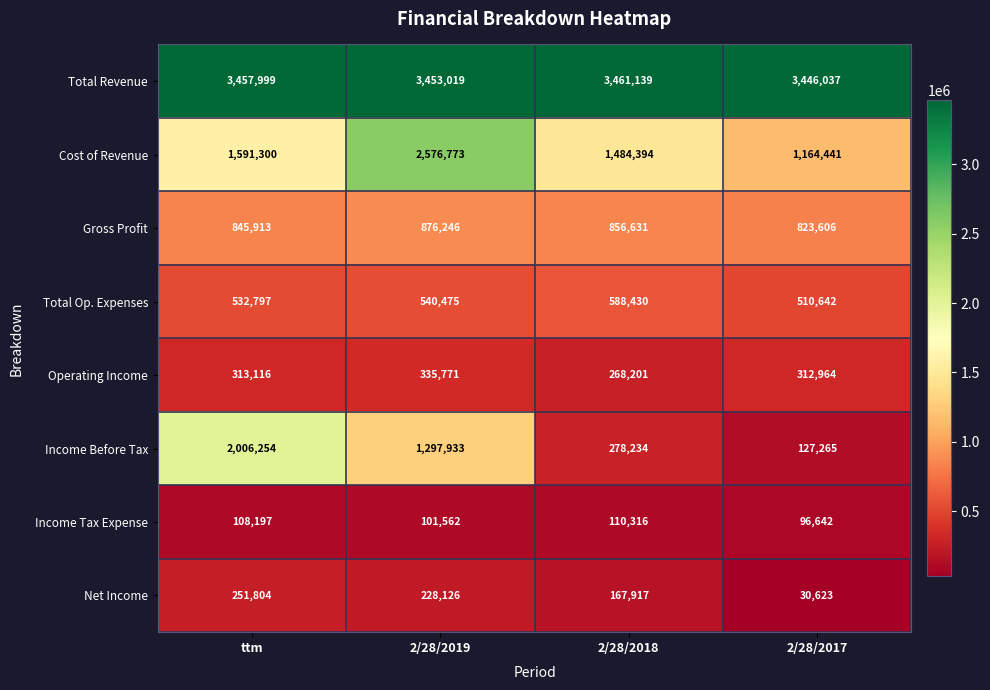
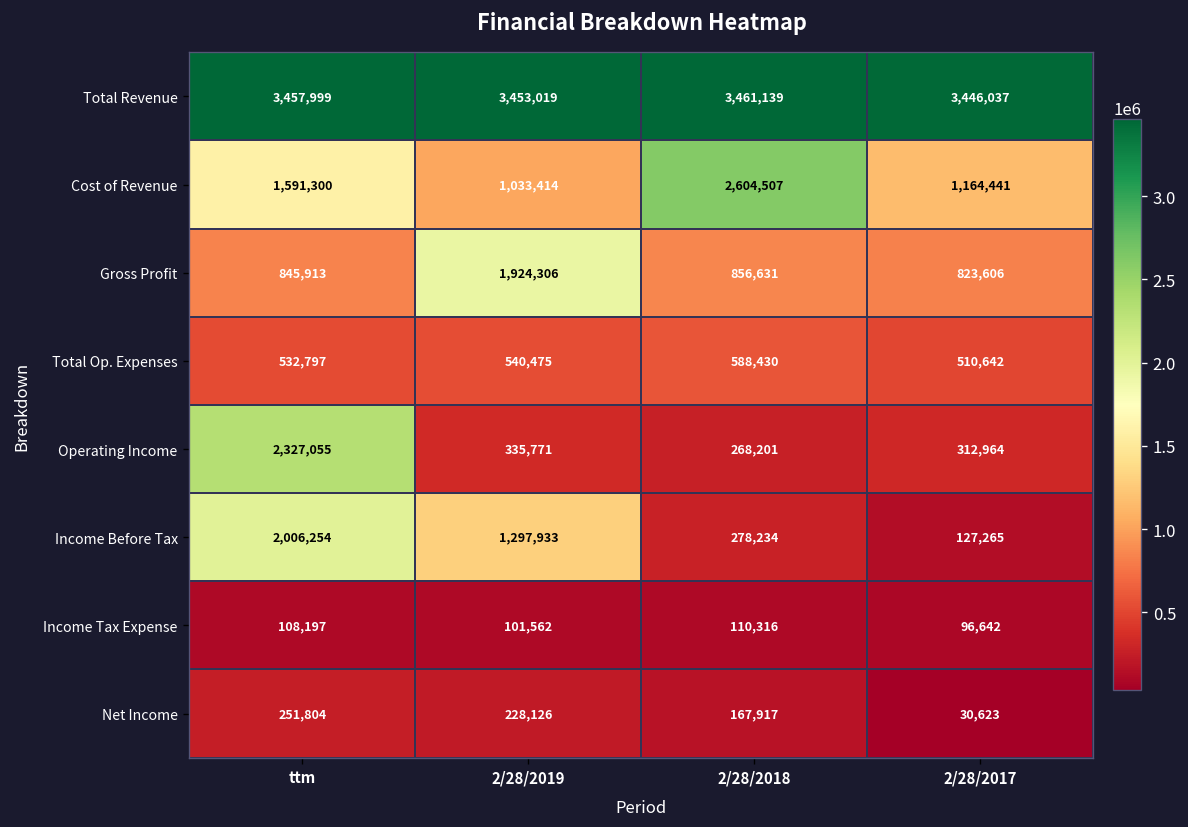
  {
    "Total Revenue": {
      "ttm": "3,457,999",
      "2/28/2019": "3,453,019",
      "2/28/2018": "3,461,139",
      "2/28/2017": "3,446,037"
    },
    "Cost of Revenue": {
      "ttm": "1,591,300",
-     "2/28/2019": "2,576,773",
-     "2/28/2018": "1,484,394",
+     "2/28/2019": "1,033,414",
+     "2/28/2018": "2,604,507",
      "2/28/2017": "1,164,441"
    },
    "Gross Profit": {
      "ttm": "845,913",
-     "2/28/2019": "876,246",
+     "2/28/2019": "1,924,306",
      "2/28/2018": "856,631",
      "2/28/2017": "823,606"
    },
    "Total Op. Expenses": {
      "ttm": "532,797",
      "2/28/2019": "540,475",
      "2/28/2018": "588,430",
      "2/28/2017": "510,642"
    },
    "Operating Income": {
-     "ttm": "313,116",
+     "ttm": "2,327,055",
      "2/28/2019": "335,771",
      "2/28/2018": "268,201",
      "2/28/2017": "312,964"
    },
    "Income Before Tax": {
      "ttm": "2,006,254",
      "2/28/2019": "1,297,933",
      "2/28/2018": "278,234",
      "2/28/2017": "127,265"
    },
    "Income Tax Expense": {
      "ttm": "108,197",
      "2/28/2019": "101,562",
      "2/28/2018": "110,316",
      "2/28/2017": "96,642"
    },
    "Net Income": {
      "ttm": "251,804",
      "2/28/2019": "228,126",
      "2/28/2018": "167,917",
      "2/28/2017": "30,623"
    }
  }
